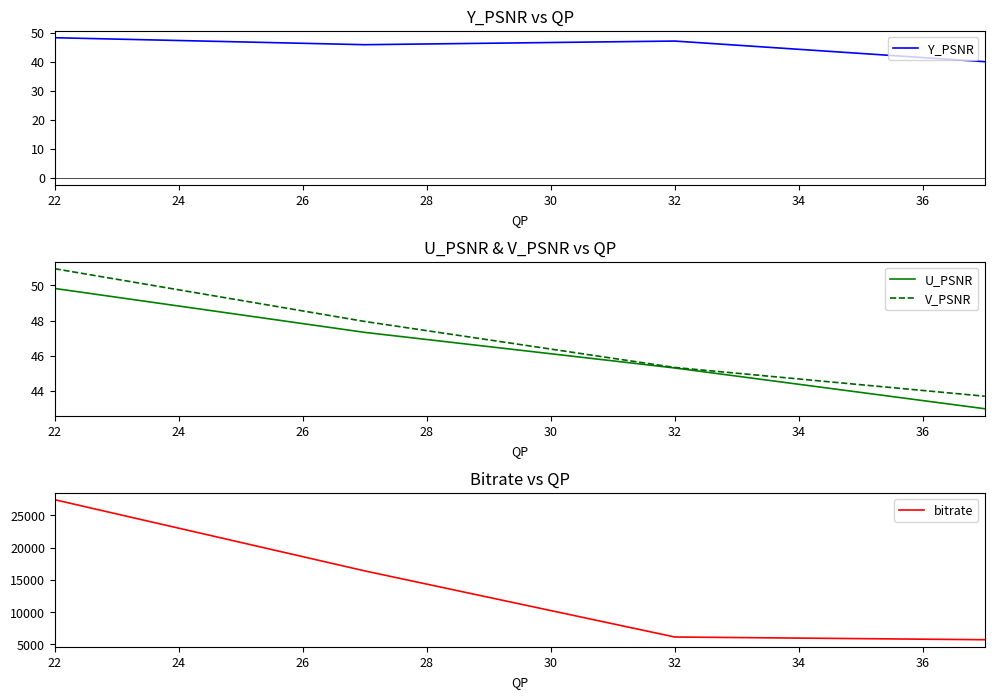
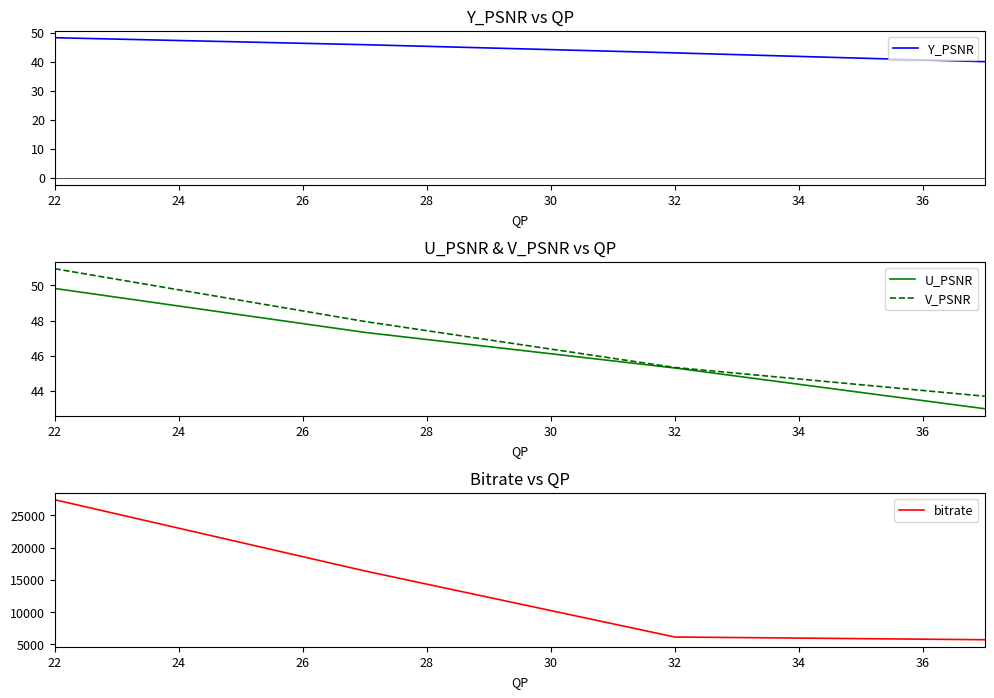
  {
    "Y_PSNR vs QP": {
      "22": 48,
-     "32": 47
+     "32": 43
    },
    "Bitrate vs QP": {
      "22": 27000,
      "32": 6000
    }
  }
